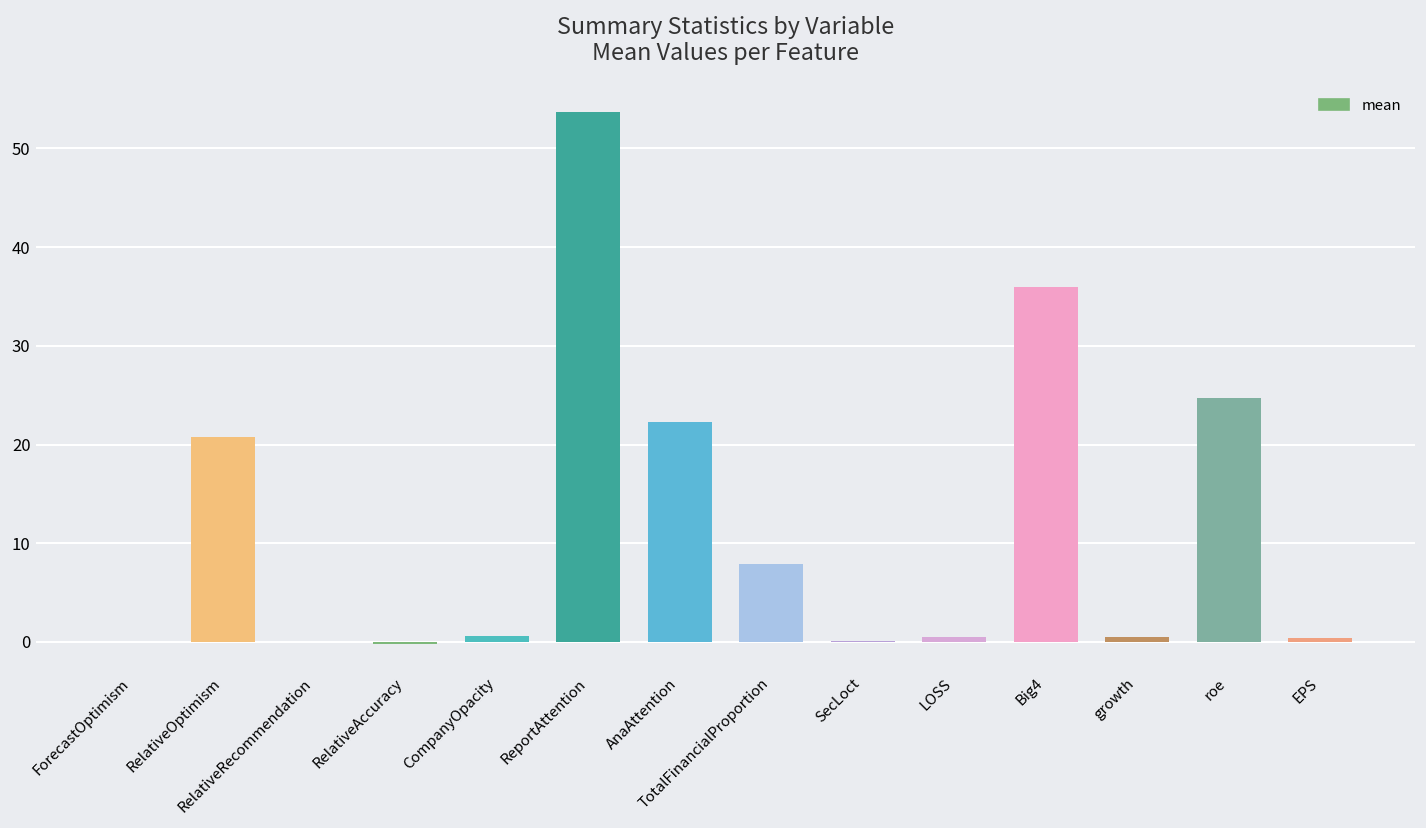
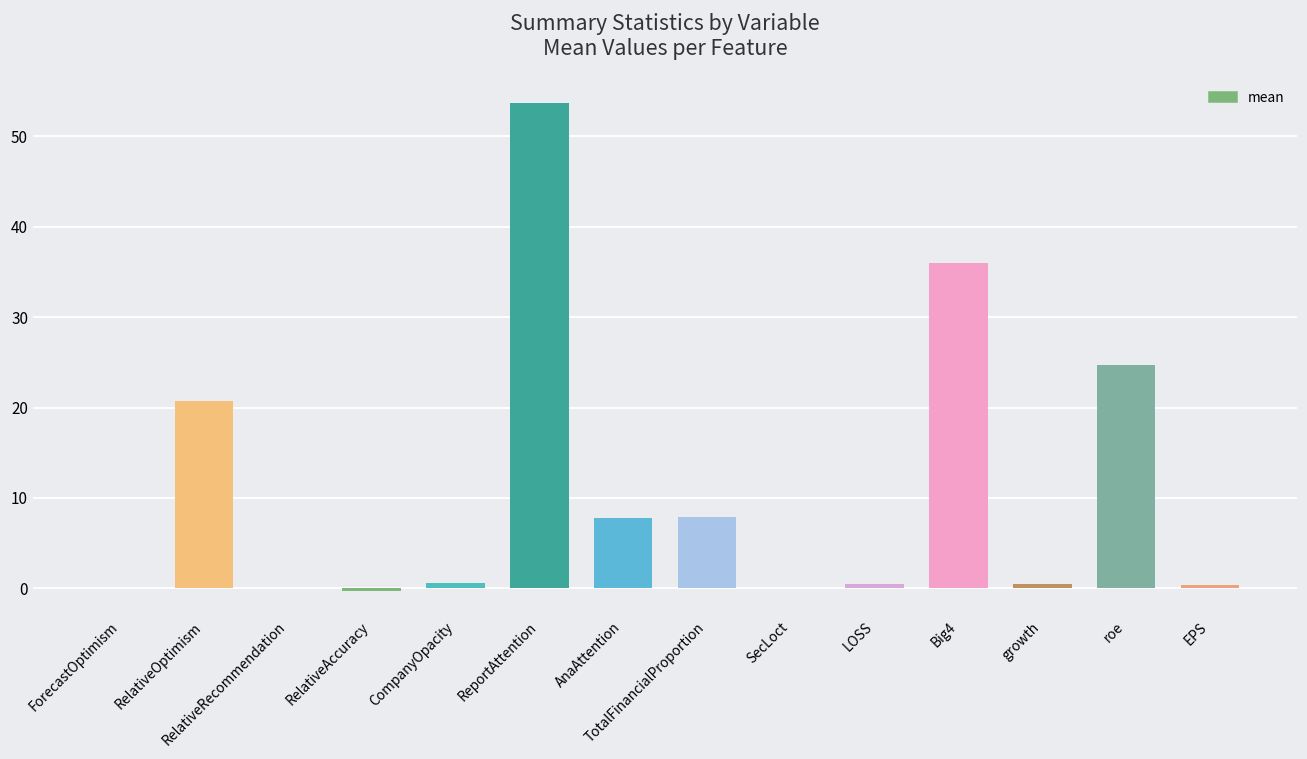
  {
    "RelativeOptimism": 21,
    "CompanyOpacity": 1,
    "ReportAttention": 54,
-   "AnaAttention": 22,
+   "AnaAttention": 8,
    "TotalFinancialProportion": 8,
    "LOSS": 0,
    "Big4": 36,
    "growth": 1,
    "roe": 25,
    "EPS": 0
  }
